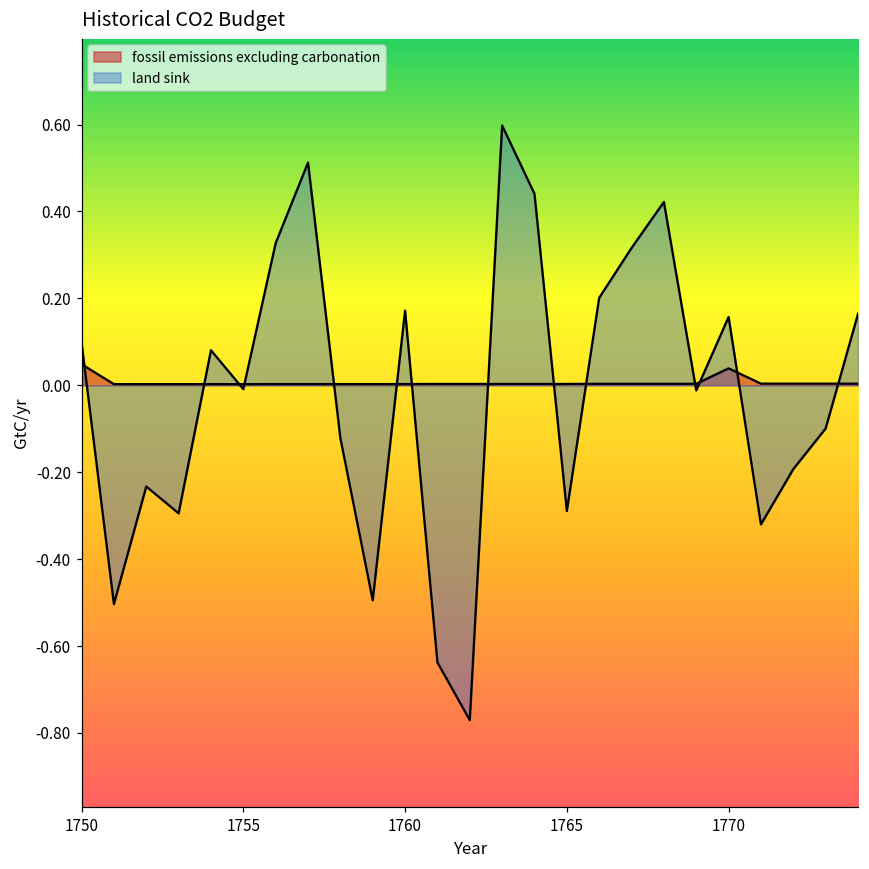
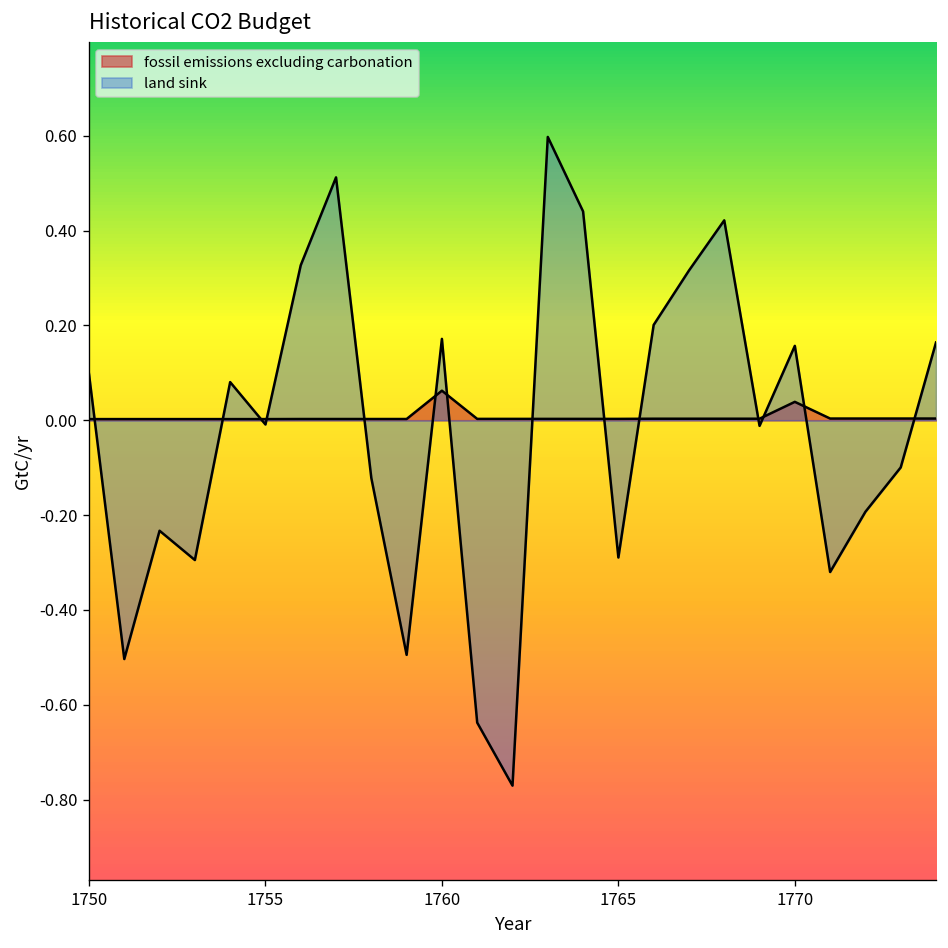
  {
    "fossil emissions excluding carbonation": {
-     "1750": 0.05,
-     "1760": 0.00,
+     "1750": 0.00,
+     "1760": 0.06,
      "1770": 0.04
    }
  }
